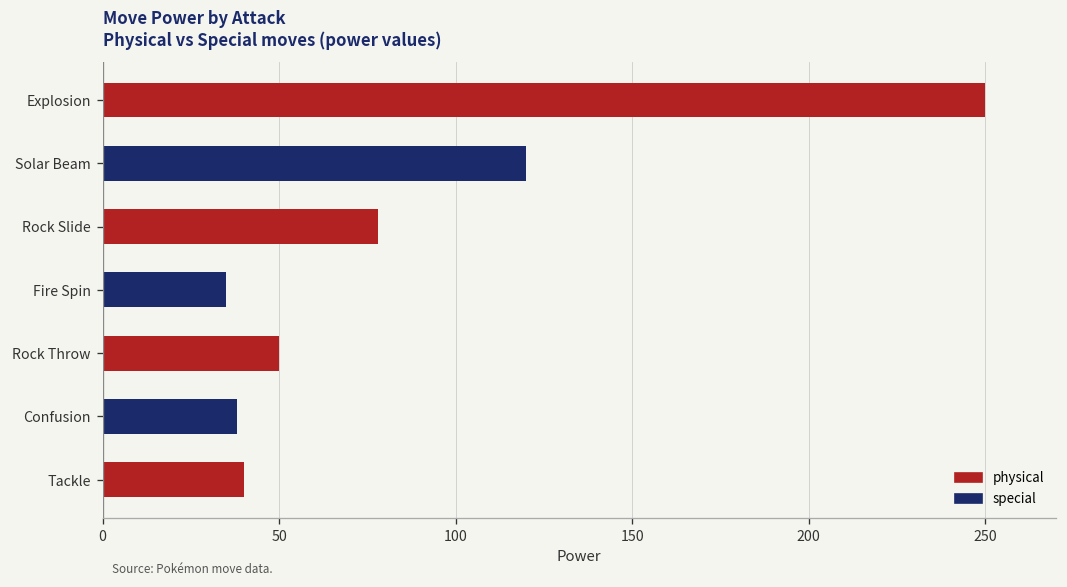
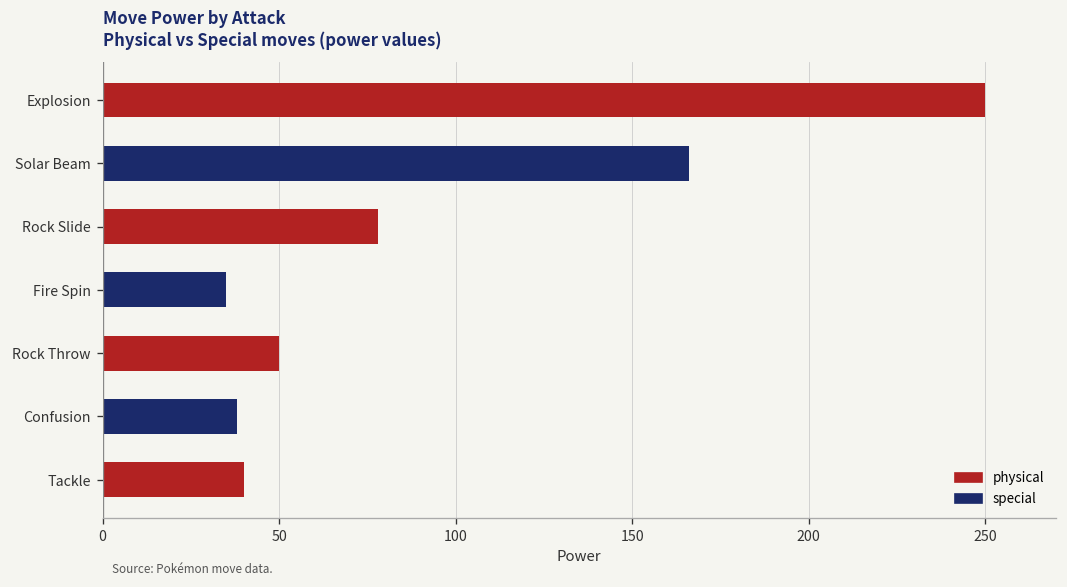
  {
    "special": {
-     "Solar Beam": 120,
+     "Solar Beam": 166,
      "Fire Spin": 35,
      "Confusion": 38
    }
  }
